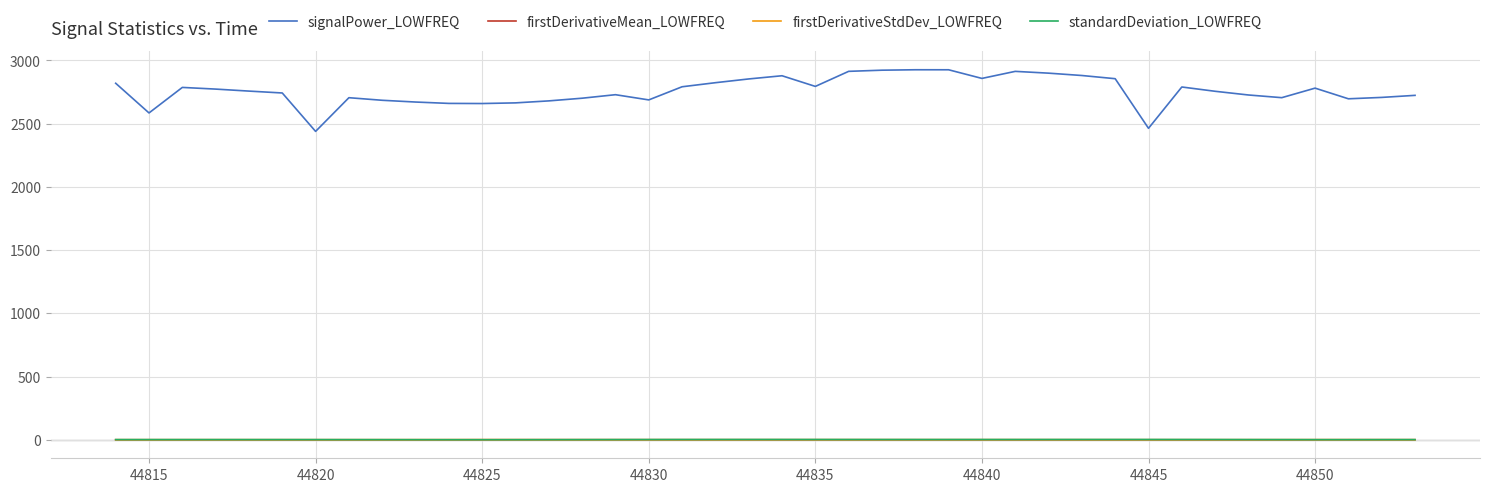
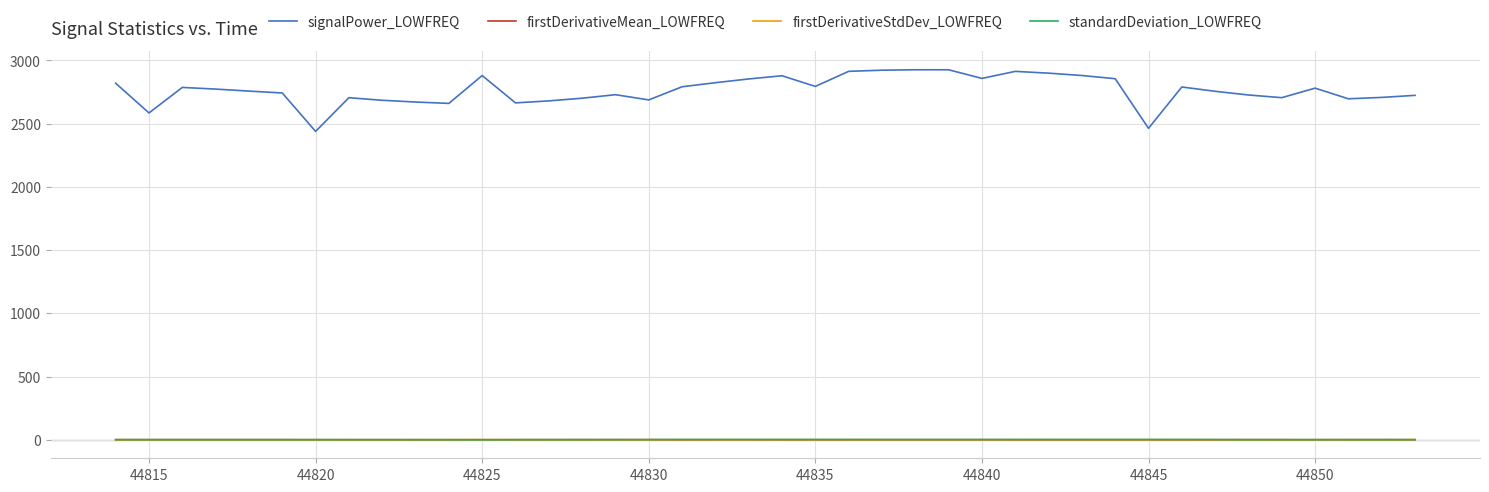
  {
    "signalPower_LOWFREQ": {
      "44815": 2580,
      "44820": 2440,
-     "44825": 2660,
+     "44825": 2880,
      "44830": 2690,
      "44835": 2790,
      "44840": 2860,
      "44845": 2460,
      "44850": 2780
    },
    "standardDeviation_LOWFREQ": {
      "44815": 0,
      "44820": 0,
      "44825": 0,
      "44830": 0,
      "44835": 0,
      "44840": 0,
      "44845": 0,
      "44850": 0
    }
  }
